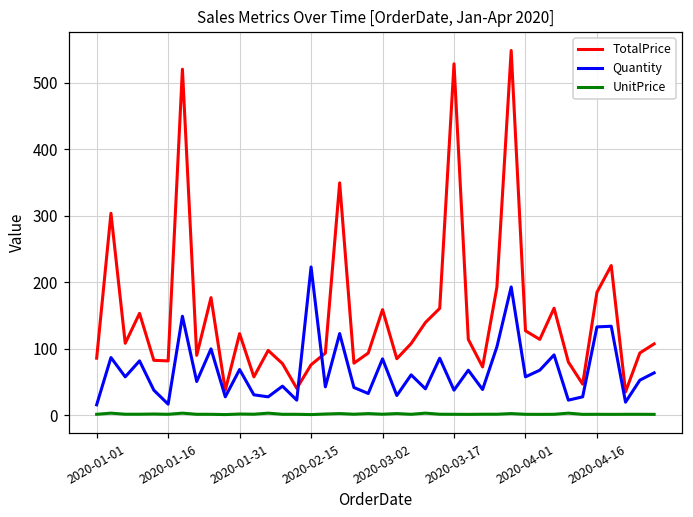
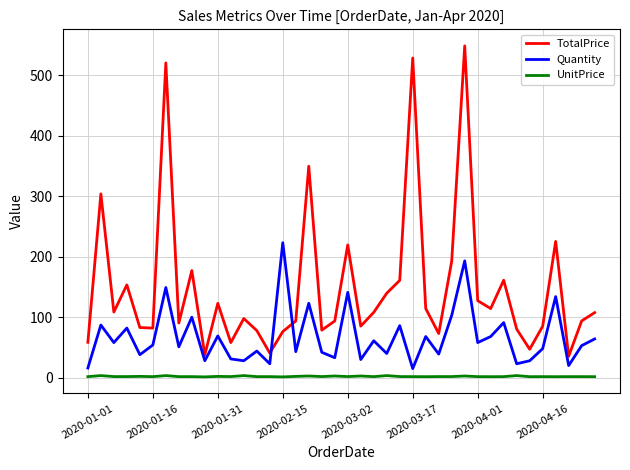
  {
    "TotalPrice": {
-     "2020-01-01": 90,
+     "2020-01-01": 60,
      "2020-01-16": 80,
      "2020-01-31": 120,
      "2020-02-15": 80,
-     "2020-03-02": 160,
+     "2020-03-02": 220,
      "2020-03-17": 530,
      "2020-04-01": 130,
-     "2020-04-16": 180
+     "2020-04-16": 80
    },
    "Quantity": {
      "2020-01-01": 20,
-     "2020-01-16": 20,
+     "2020-01-16": 50,
      "2020-01-31": 70,
      "2020-02-15": 220,
-     "2020-03-02": 90,
-     "2020-03-17": 40,
+     "2020-03-02": 140,
+     "2020-03-17": 20,
      "2020-04-01": 60,
-     "2020-04-16": 130
+     "2020-04-16": 50
    },
    "UnitPrice": {
      "2020-01-01": 0,
      "2020-01-16": 0,
      "2020-01-31": 0,
      "2020-02-15": 0,
      "2020-03-02": 0,
      "2020-03-17": 0,
      "2020-04-01": 0,
      "2020-04-16": 0
    }
  }
